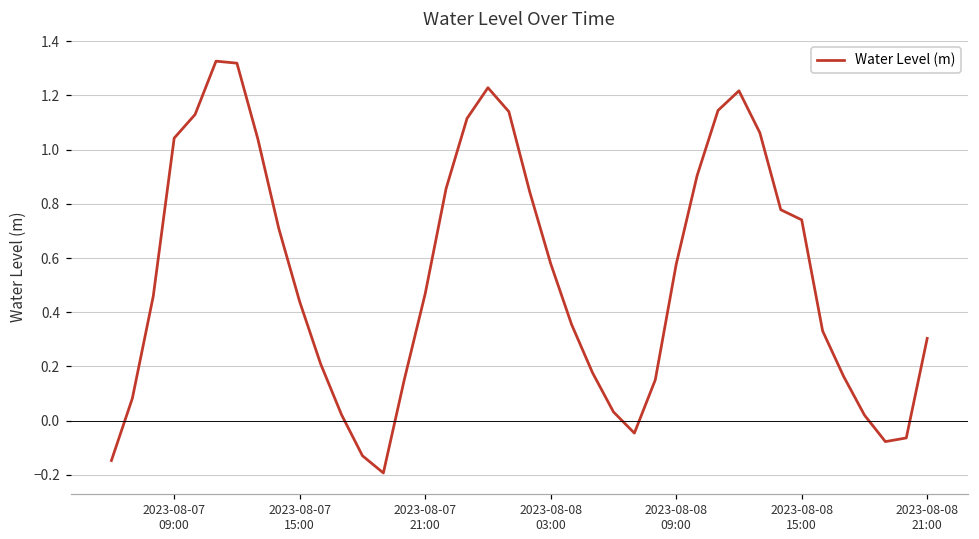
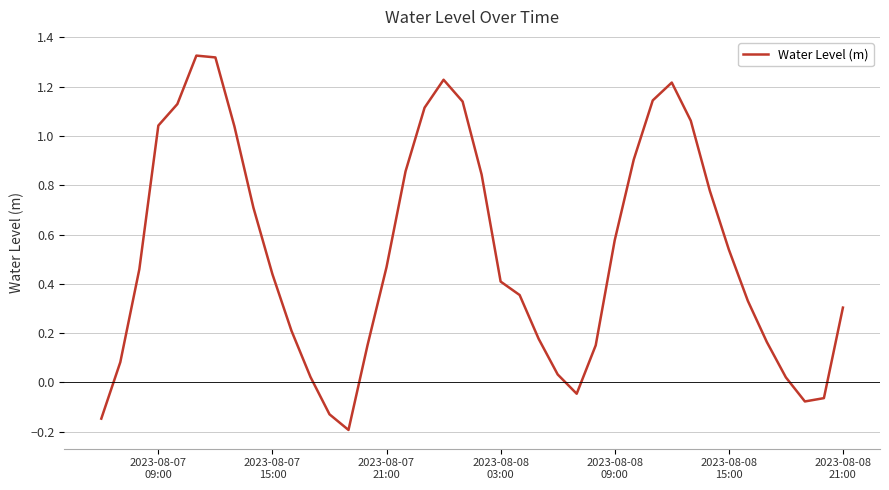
  {
    "2023-08-07 09:00": 1.04,
    "2023-08-07 15:00": 0.44,
    "2023-08-07 21:00": 0.47,
-   "2023-08-08 03:00": 0.58,
+   "2023-08-08 03:00": 0.41,
    "2023-08-08 09:00": 0.58,
-   "2023-08-08 15:00": 0.74,
+   "2023-08-08 15:00": 0.54,
    "2023-08-08 21:00": 0.30
  }
